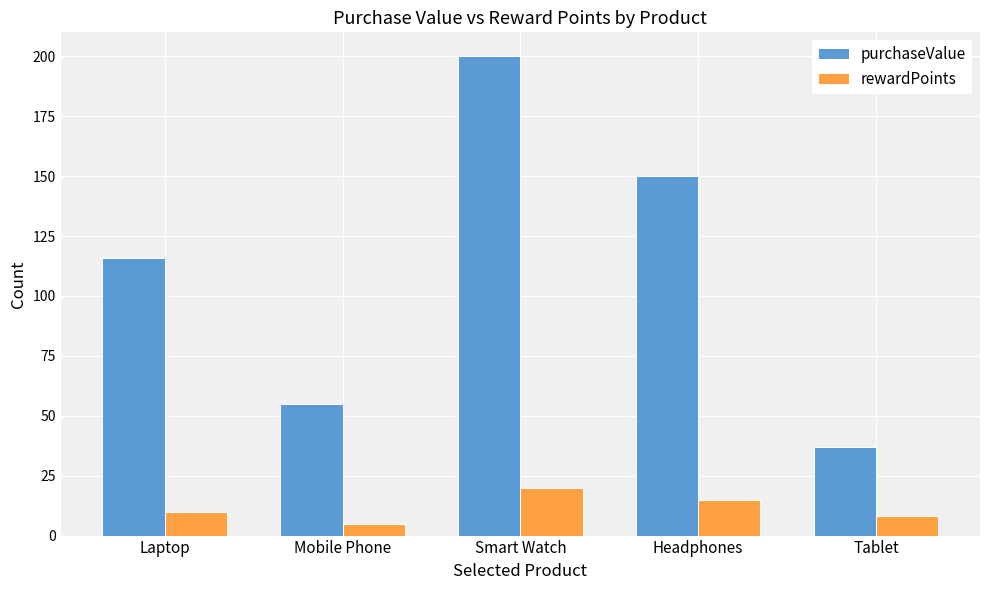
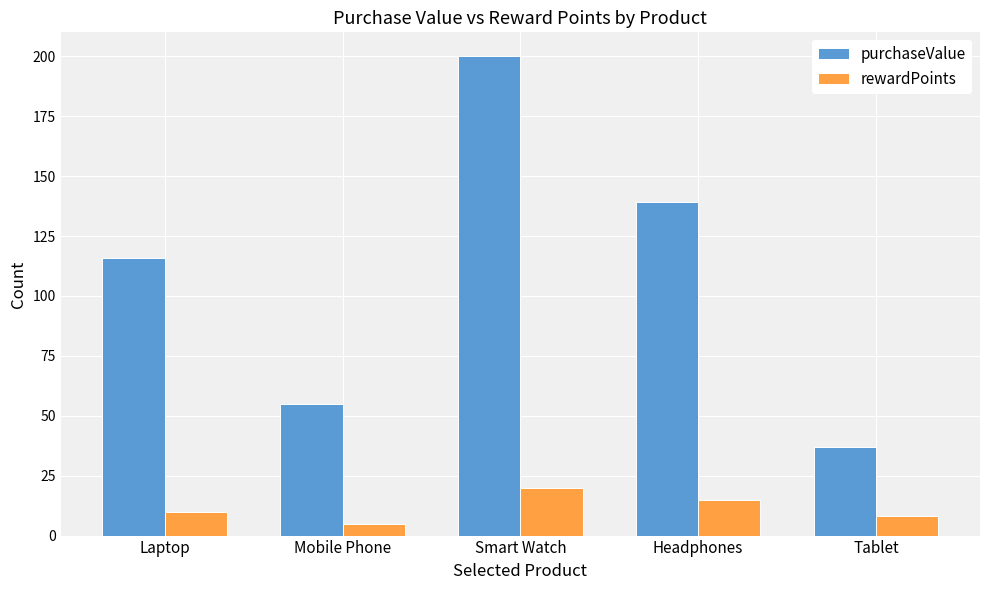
  {
    "purchaseValue": {
      "Laptop": 116,
      "Mobile Phone": 55,
      "Smart Watch": 200,
-     "Headphones": 150,
+     "Headphones": 139,
      "Tablet": 37
    },
    "rewardPoints": {
      "Laptop": 10,
      "Mobile Phone": 5,
      "Smart Watch": 20,
      "Headphones": 15,
      "Tablet": 8
    }
  }
